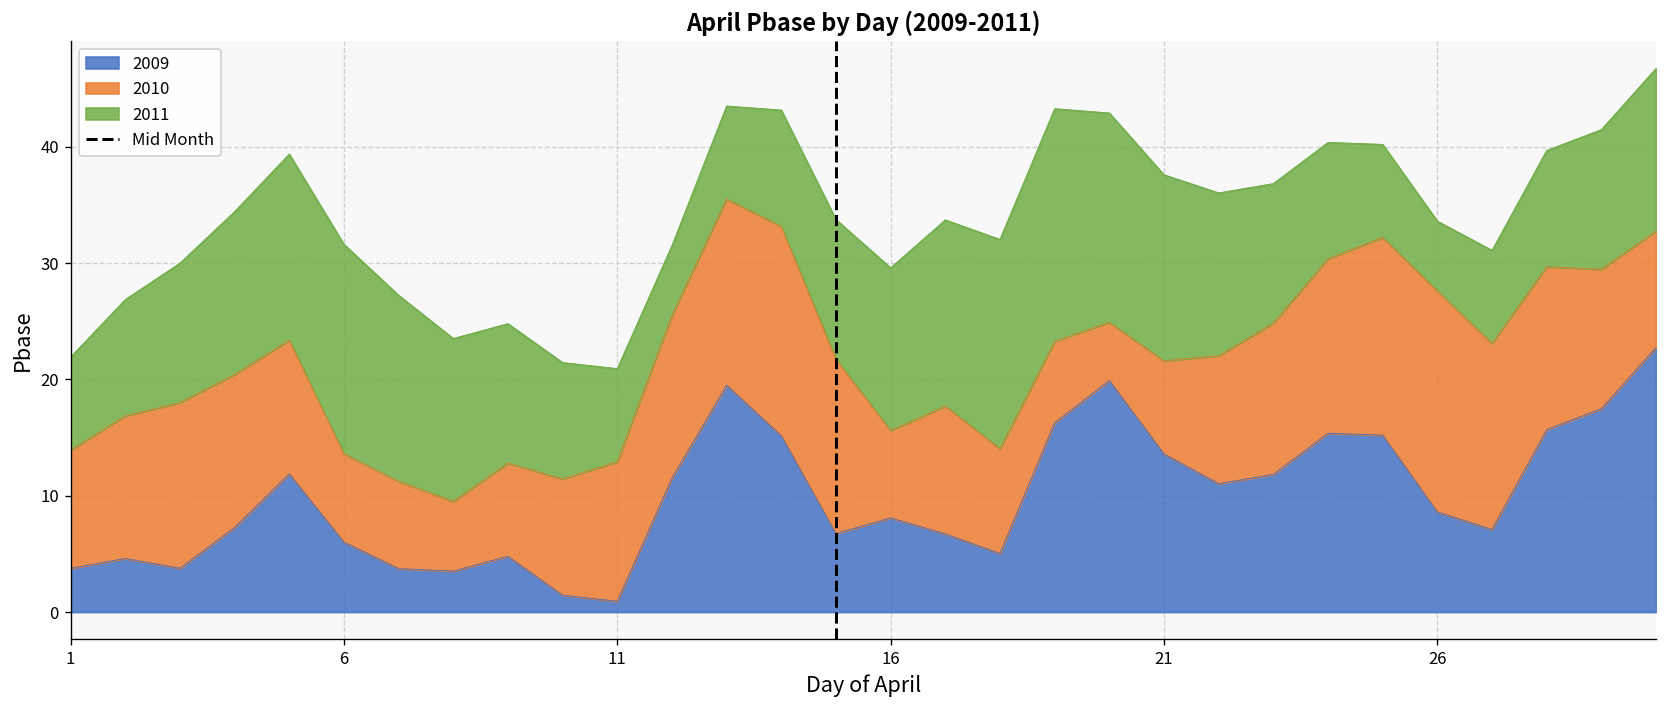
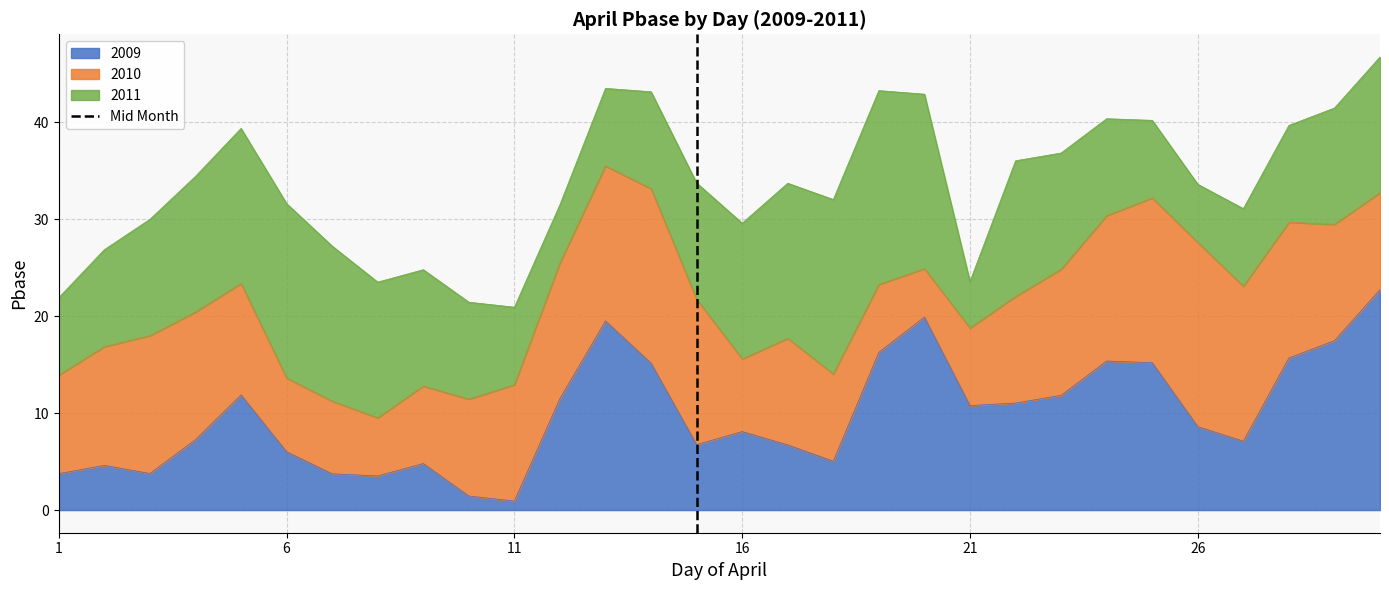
  {
    "2009": {
      "1": 4,
      "6": 6,
      "11": 1,
      "16": 8,
-     "21": 14,
+     "21": 11,
      "26": 9
    },
    "2010": {
      "1": 10,
      "6": 8,
      "11": 12,
      "16": 8,
      "21": 8,
      "26": 19
    },
    "2011": {
      "1": 8,
      "6": 18,
      "11": 8,
      "16": 14,
-     "21": 16,
+     "21": 5,
      "26": 6
    }
  }
